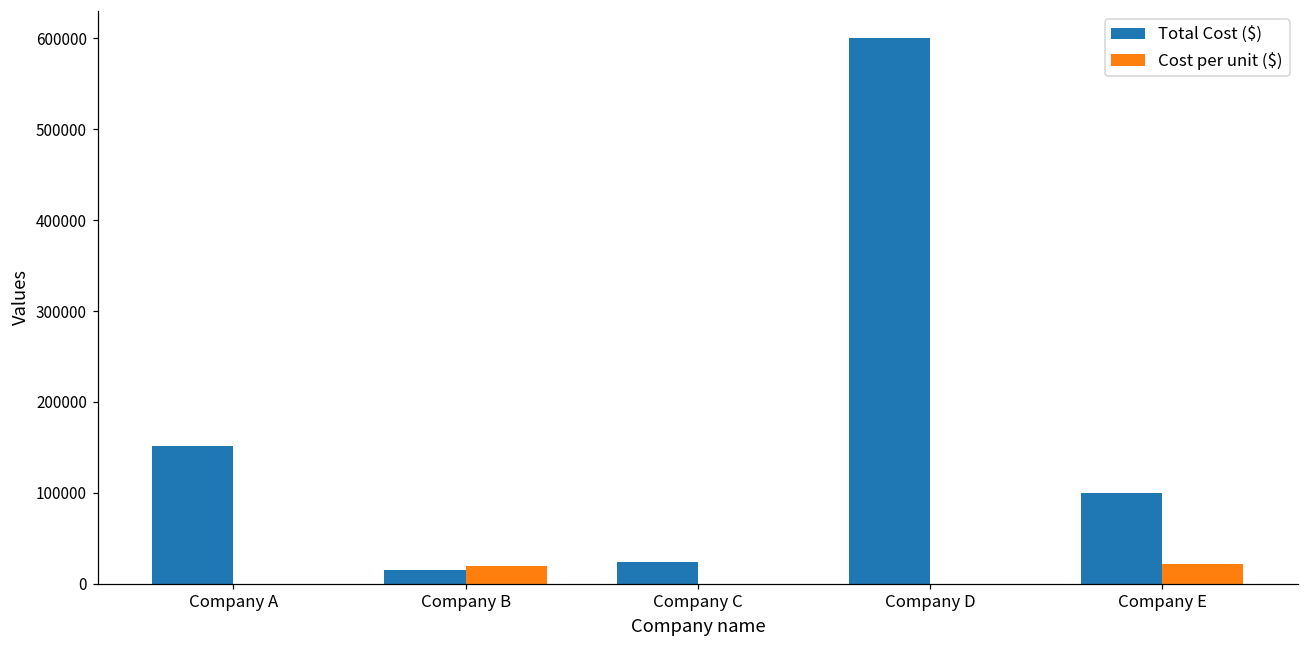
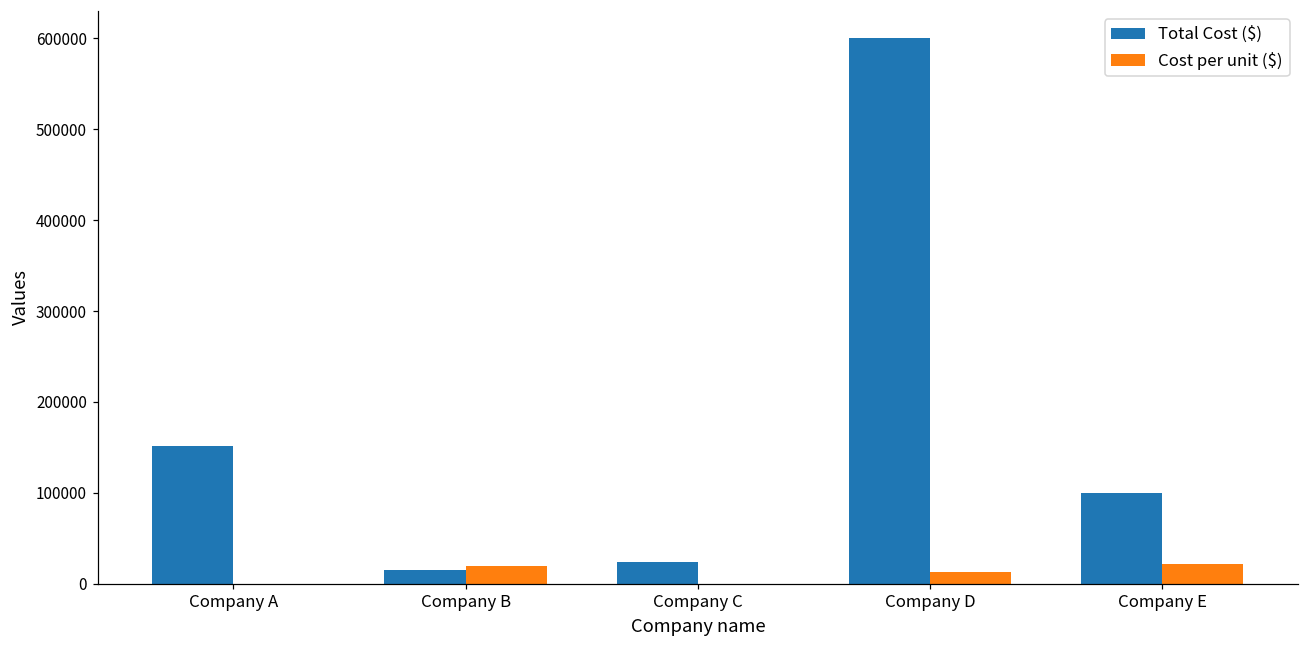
  {
    "Total Cost ($)": {
      "Company A": 150000,
      "Company B": 20000,
      "Company C": 20000,
      "Company D": 600000,
      "Company E": 100000
    },
    "Cost per unit ($)": {
      "Company B": 20000,
-     "Company D": 0,
+     "Company D": 10000,
      "Company E": 20000
    }
  }
